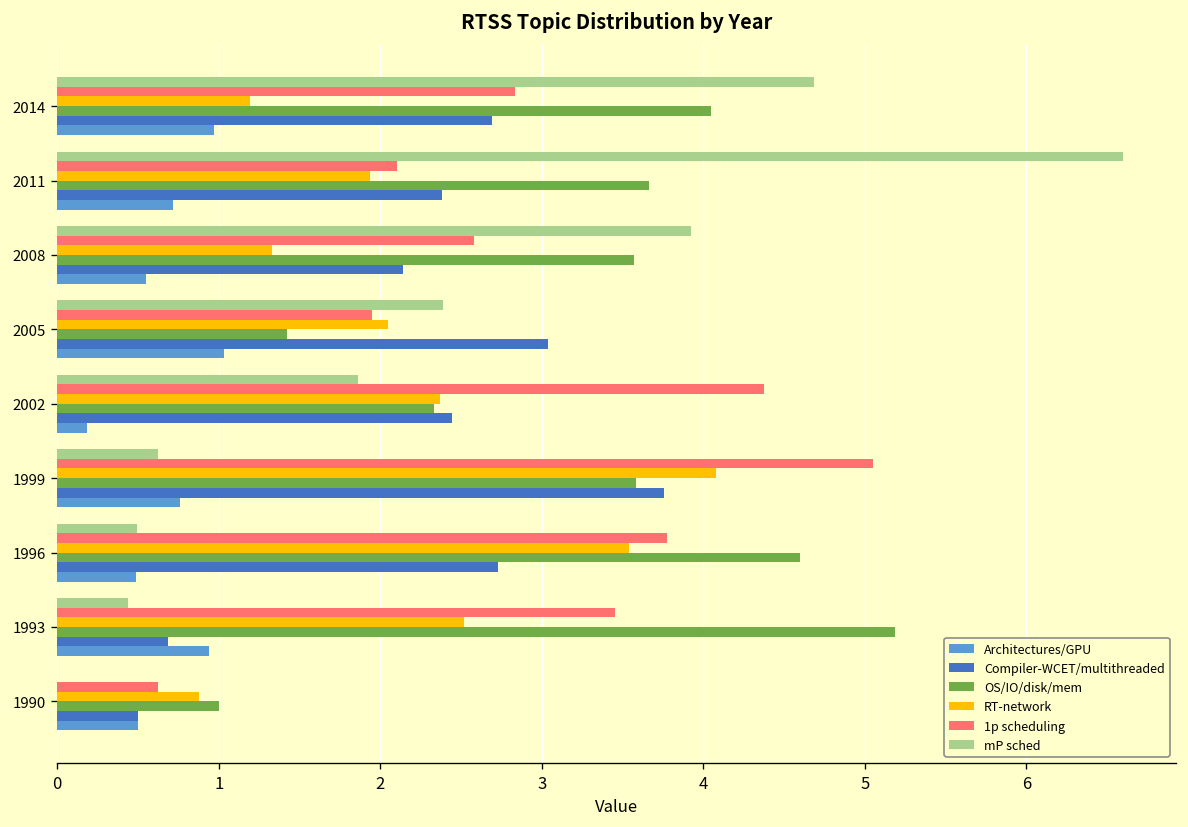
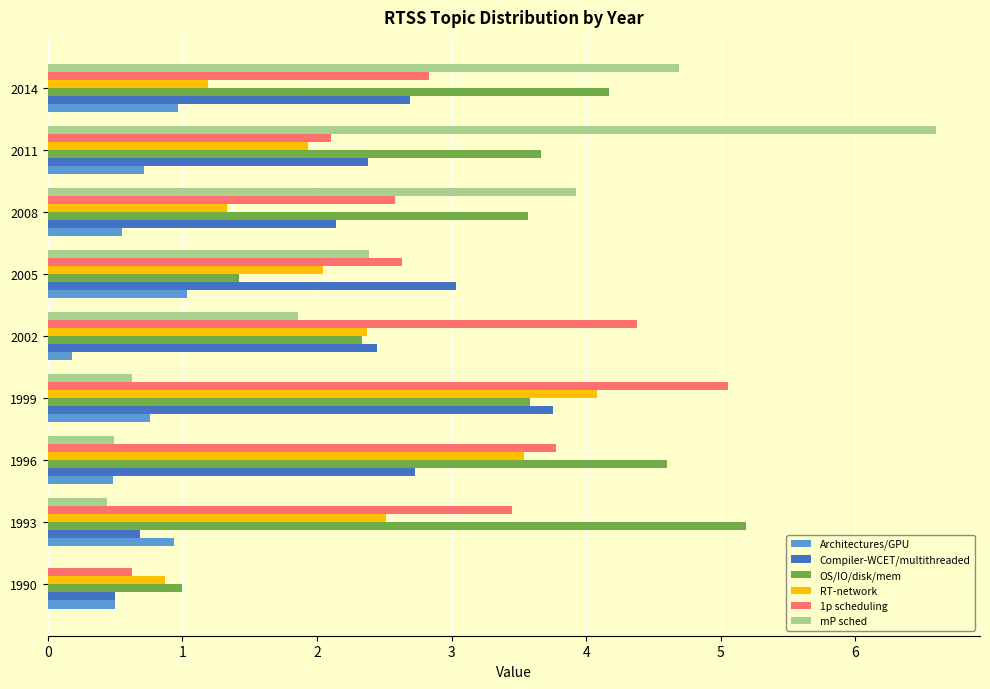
  {
    "OS/IO/disk/mem": {
-     "2014": 4.05,
+     "2014": 4.17,
      "2011": 3.67,
      "2008": 3.57,
      "2005": 1.42,
      "2002": 2.34,
      "1999": 3.58,
      "1996": 4.60,
      "1993": 5.19,
      "1990": 1.00
    },
    "RT-network": {
      "2014": 1.19,
      "2011": 1.94,
      "2008": 1.33,
      "2005": 2.05,
      "2002": 2.37,
      "1999": 4.08,
      "1996": 3.54,
      "1993": 2.52,
      "1990": 0.88
    },
    "1p scheduling": {
      "2014": 2.83,
      "2011": 2.10,
      "2008": 2.58,
-     "2005": 1.95,
+     "2005": 2.63,
      "2002": 4.38,
      "1999": 5.05,
      "1996": 3.78,
      "1993": 3.45,
      "1990": 0.63
    },
    "mP sched": {
      "2014": 4.69,
      "2011": 6.60,
      "2008": 3.92,
      "2005": 2.39,
      "2002": 1.86,
      "1999": 0.62,
      "1996": 0.49,
      "1993": 0.44,
      "1990": 0.00
    }
  }
